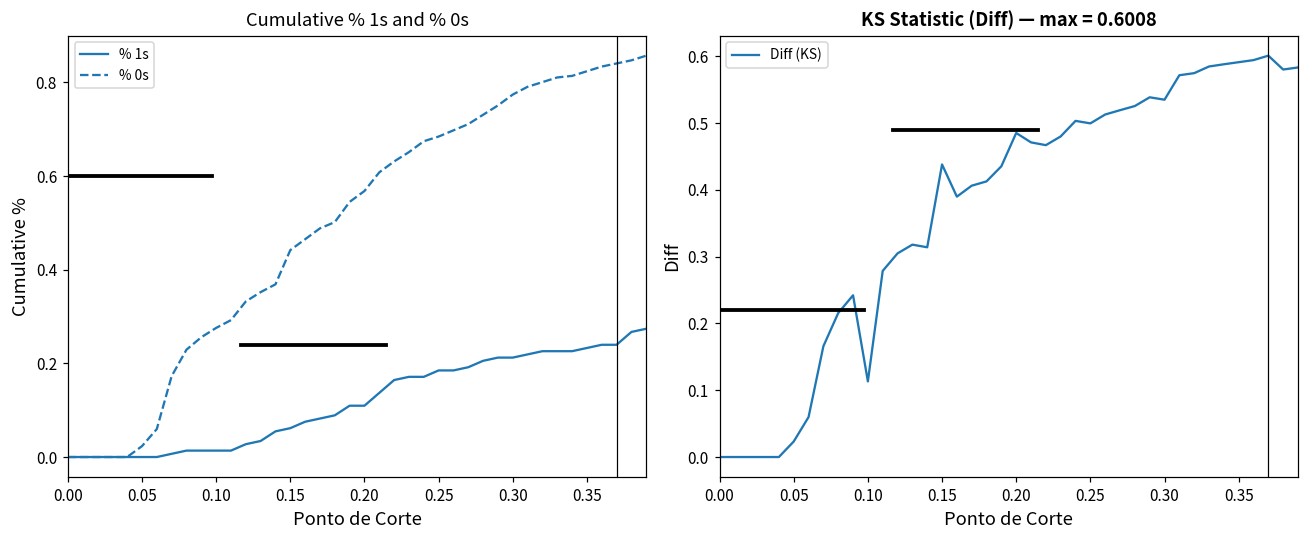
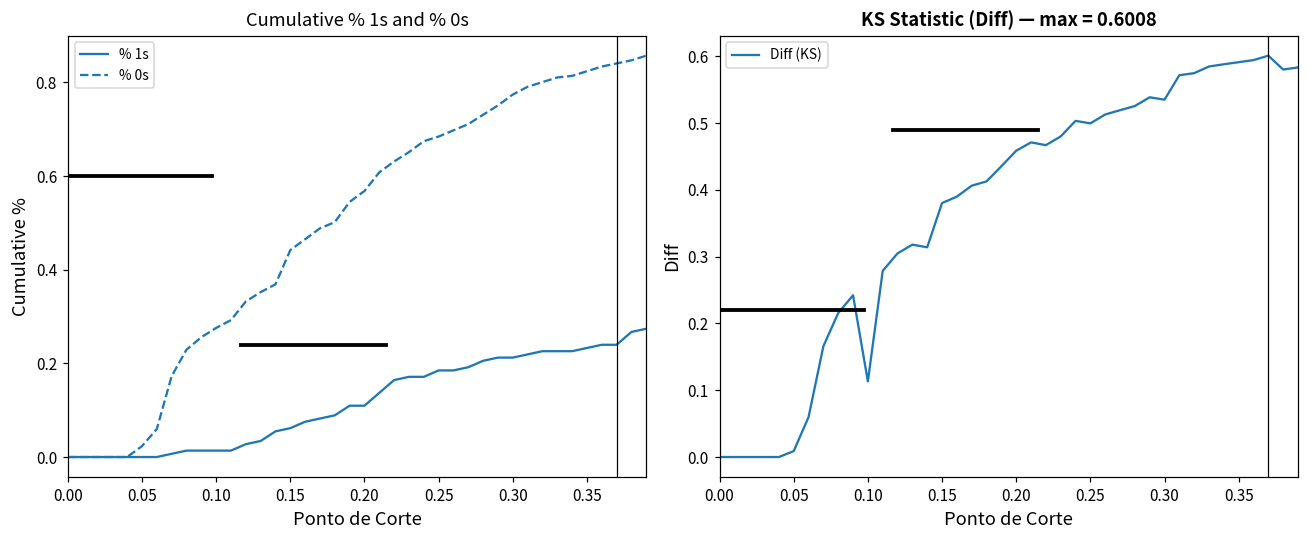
  {
    "KS Statistic (Diff) — max = 0.6008": {
      "0.00": 0.00,
-     "0.05": 0.02,
+     "0.05": 0.01,
      "0.10": 0.11,
-     "0.15": 0.44,
-     "0.20": 0.49,
+     "0.15": 0.38,
+     "0.20": 0.46,
      "0.25": 0.50,
      "0.30": 0.53,
      "0.35": 0.59
    }
  }
